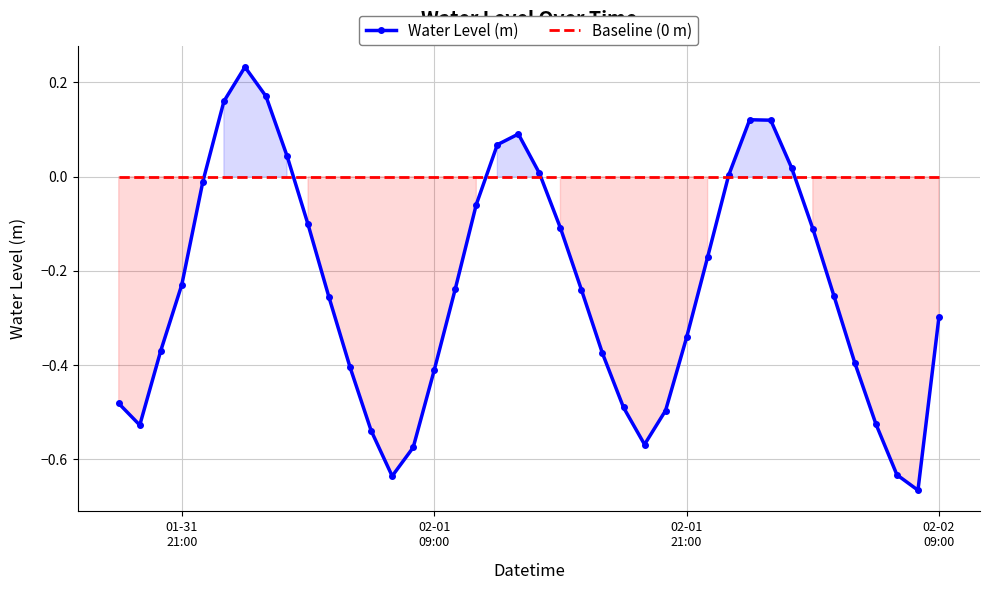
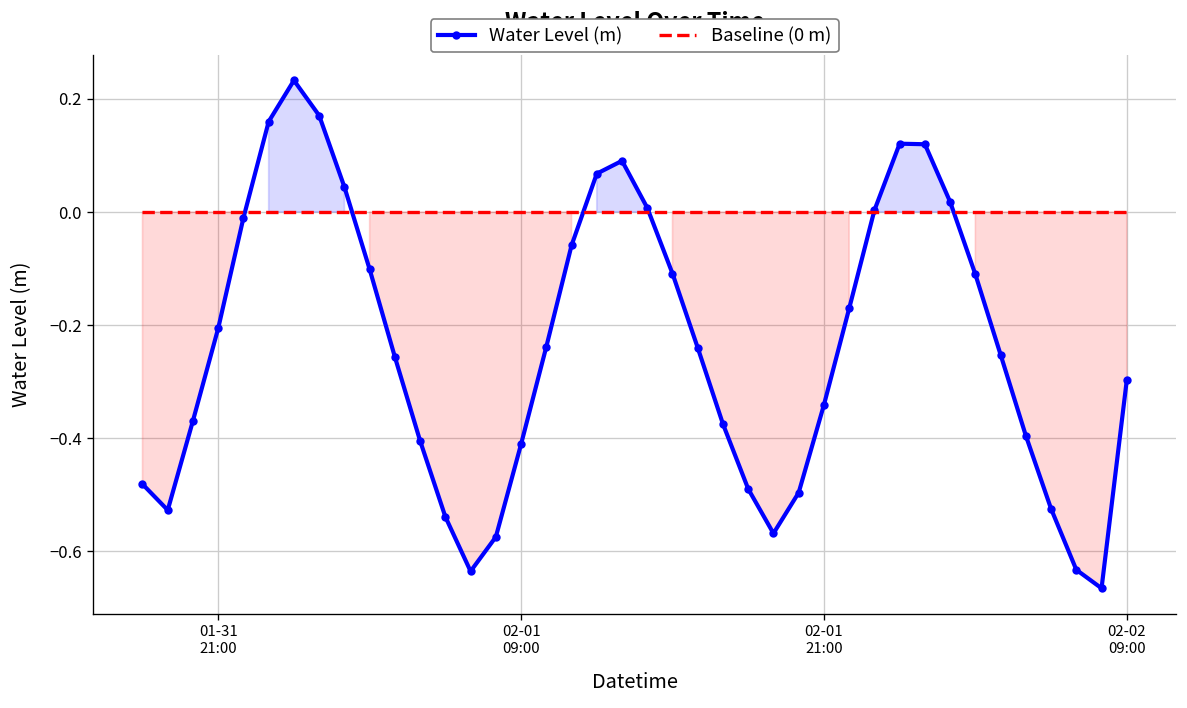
  {
    "Water Level (m)": {
-     "01-31 21:00": -0.23,
+     "01-31 21:00": -0.21,
      "02-01 09:00": -0.41,
      "02-01 21:00": -0.34,
      "02-02 09:00": -0.30
    },
    "Baseline (0 m)": {
      "01-31 21:00": 0.00,
      "02-01 09:00": 0.00,
      "02-01 21:00": 0.00,
      "02-02 09:00": 0.00
    }
  }
